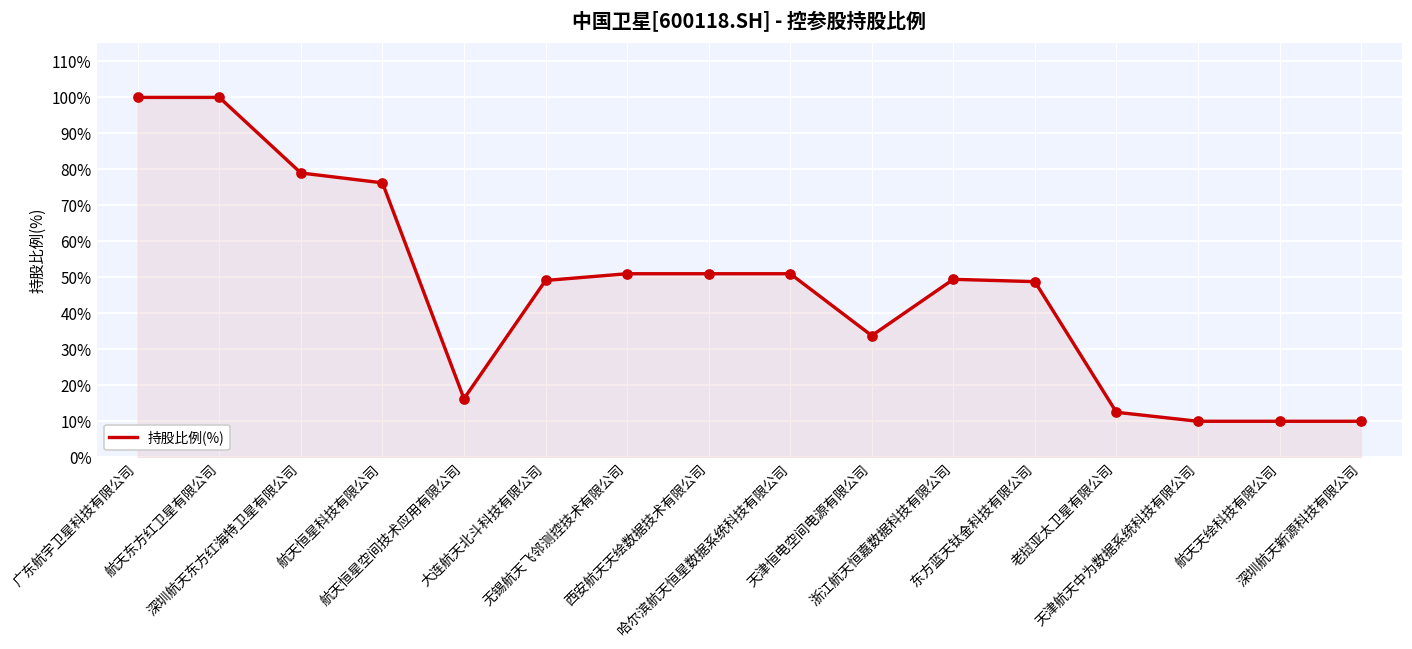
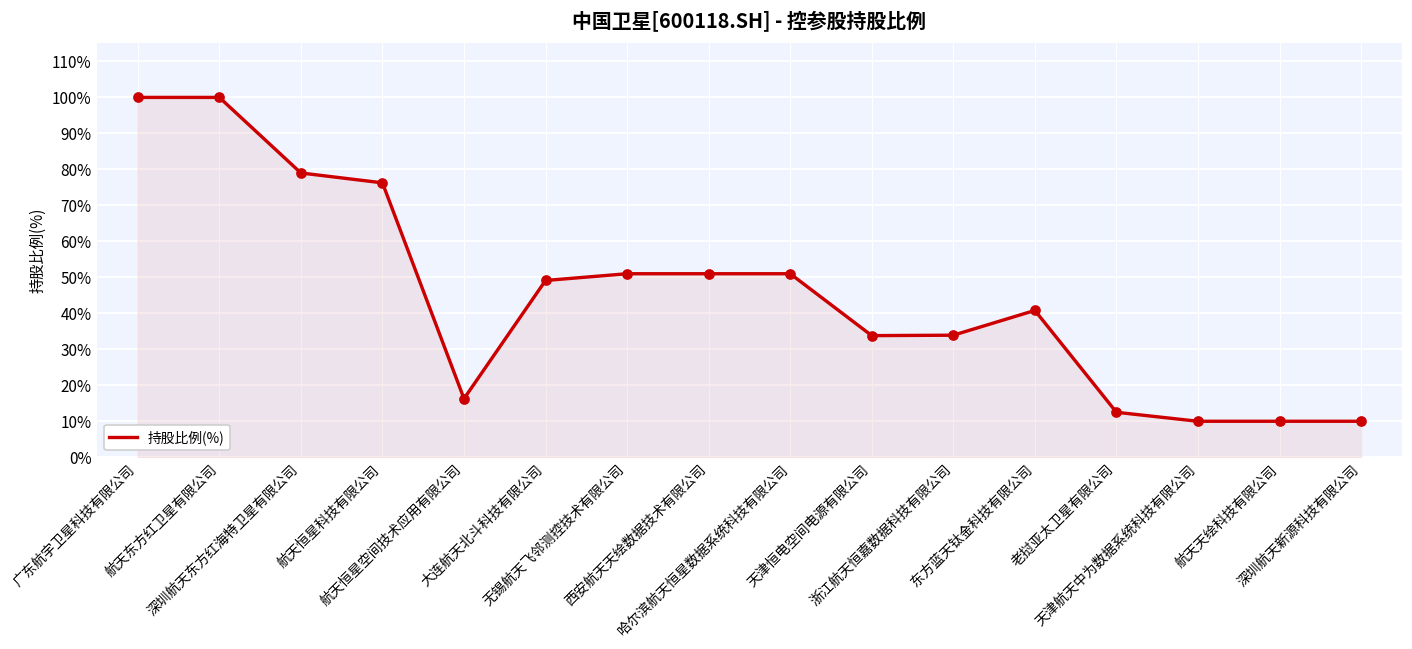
  {
    "广东航宇卫星科技有限公司": "100%",
    "航天东方红卫星有限公司": "100%",
    "深圳航天东方红海特卫星有限公司": "79%",
    "航天恒星科技有限公司": "76%",
    "航天恒星空间技术应用有限公司": "16%",
    "大连航天北斗科技有限公司": "49%",
    "无锡航天飞邻测控技术有限公司": "51%",
    "西安航天天绘数据技术有限公司": "51%",
    "哈尔滨航天恒星数据系统科技有限公司": "51%",
    "天津恒电空间电源有限公司": "34%",
-   "浙江航天恒嘉数据科技有限公司": "49%",
-   "东方蓝天钛金科技有限公司": "49%",
+   "浙江航天恒嘉数据科技有限公司": "34%",
+   "东方蓝天钛金科技有限公司": "41%",
    "老挝亚太卫星有限公司": "13%",
    "天津航天中为数据系统科技有限公司": "10%",
    "航天天绘科技有限公司": "10%",
    "深圳航天新源科技有限公司": "10%"
  }
